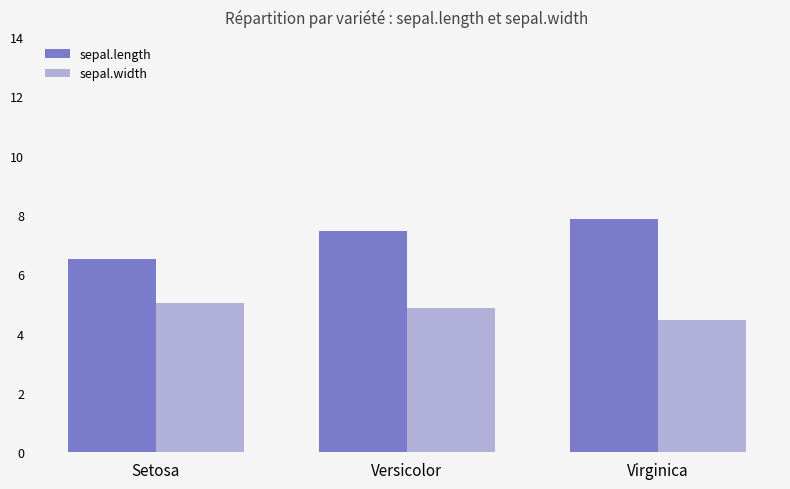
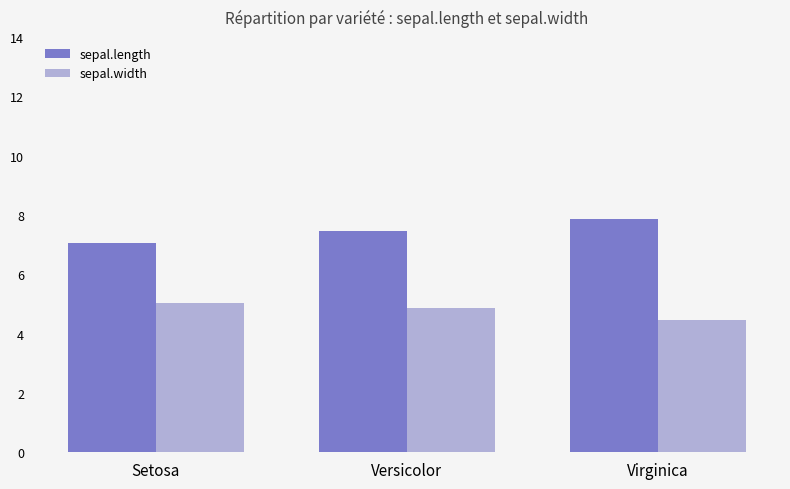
  {
    "sepal.length": {
-     "Setosa": 6.5,
+     "Setosa": 7.1,
      "Versicolor": 7.5,
      "Virginica": 7.8
    },
    "sepal.width": {
      "Setosa": 5.0,
      "Versicolor": 4.8,
      "Virginica": 4.5
    }
  }
